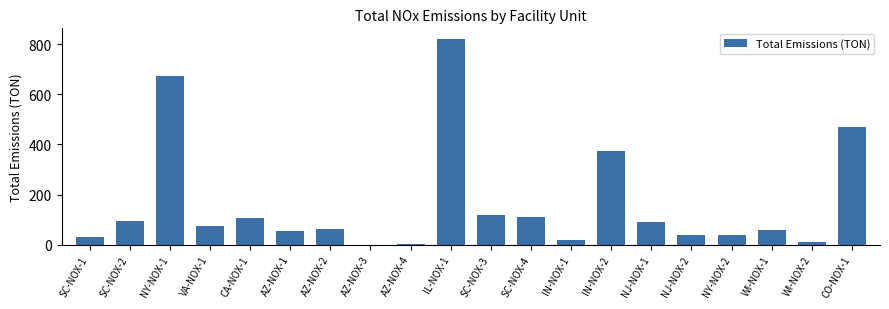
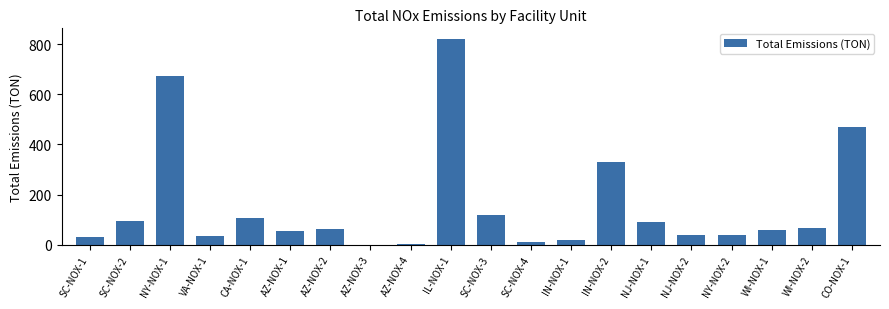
  {
    "SC-NOX-1": 30,
    "SC-NOX-2": 90,
    "NY-NOX-1": 670,
-   "VA-NOX-1": 80,
+   "VA-NOX-1": 30,
    "CA-NOX-1": 110,
    "AZ-NOX-1": 50,
    "AZ-NOX-2": 60,
    "IL-NOX-1": 820,
    "SC-NOX-3": 120,
-   "SC-NOX-4": 110,
+   "SC-NOX-4": 10,
    "IN-NOX-1": 20,
-   "IN-NOX-2": 370,
+   "IN-NOX-2": 330,
    "NJ-NOX-1": 90,
    "NJ-NOX-2": 40,
    "NY-NOX-2": 40,
    "WI-NOX-1": 60,
-   "WI-NOX-2": 10,
+   "WI-NOX-2": 70,
    "CO-NOX-1": 470
  }
